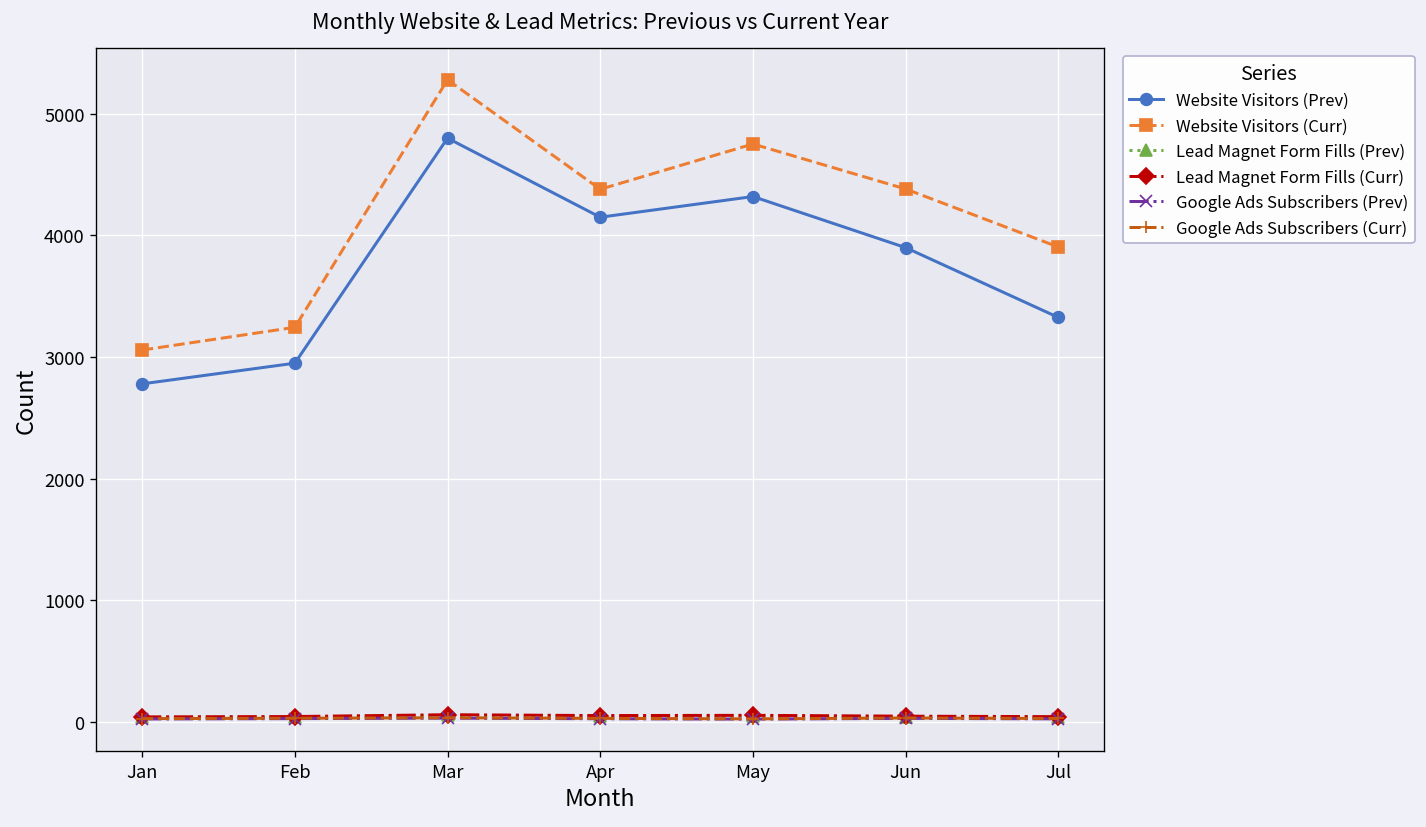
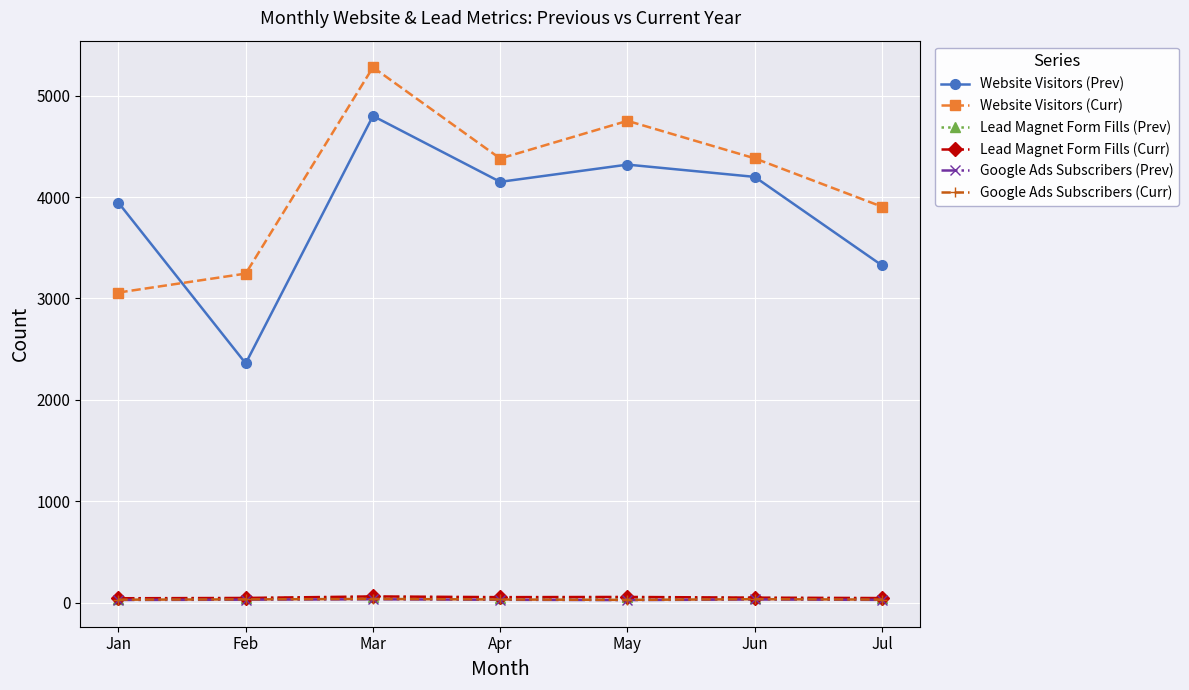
  {
    "Website Visitors (Prev)": {
-     "Jan": 2780,
-     "Feb": 2950,
+     "Jan": 3940,
+     "Feb": 2360,
      "Mar": 4800,
      "Apr": 4150,
      "May": 4320,
-     "Jun": 3900,
+     "Jun": 4200,
      "Jul": 3330
    },
    "Website Visitors (Curr)": {
      "Jan": 3060,
      "Feb": 3250,
      "Mar": 5280,
      "Apr": 4380,
      "May": 4750,
      "Jun": 4380,
      "Jul": 3910
    }
  }
